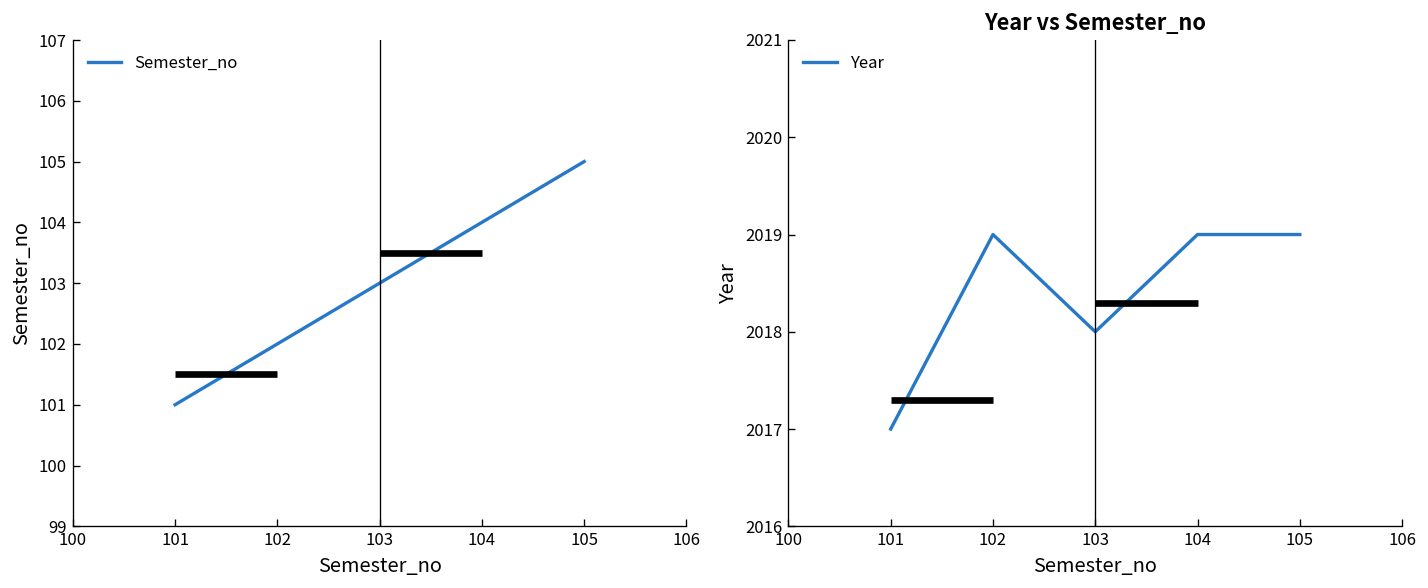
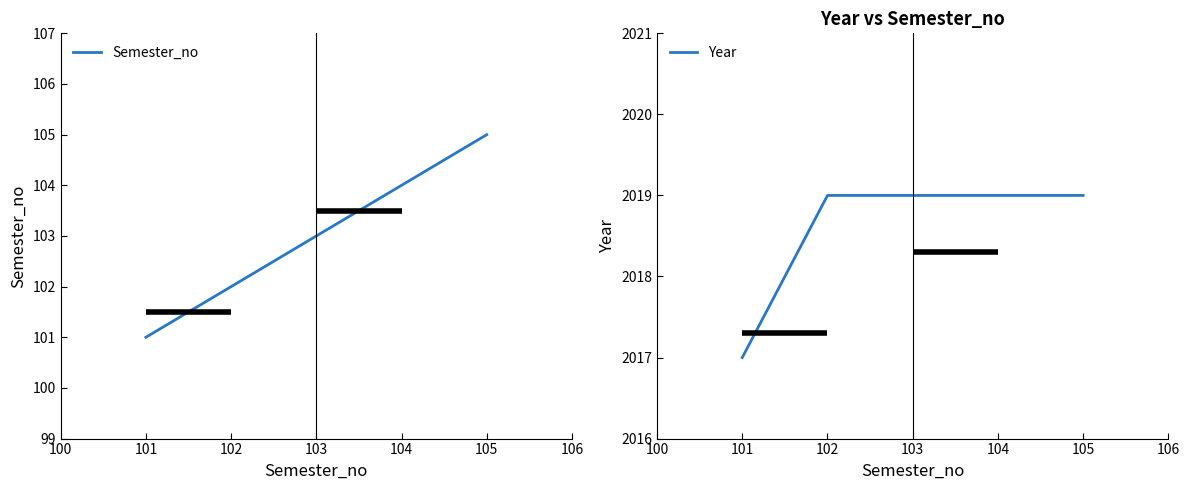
  {
    "Year vs Semester_no": {
      "Year": {
        "101": 2017,
        "102": 2019,
-       "103": 2018,
+       "103": 2019,
        "104": 2019,
        "105": 2019
      }
    }
  }
